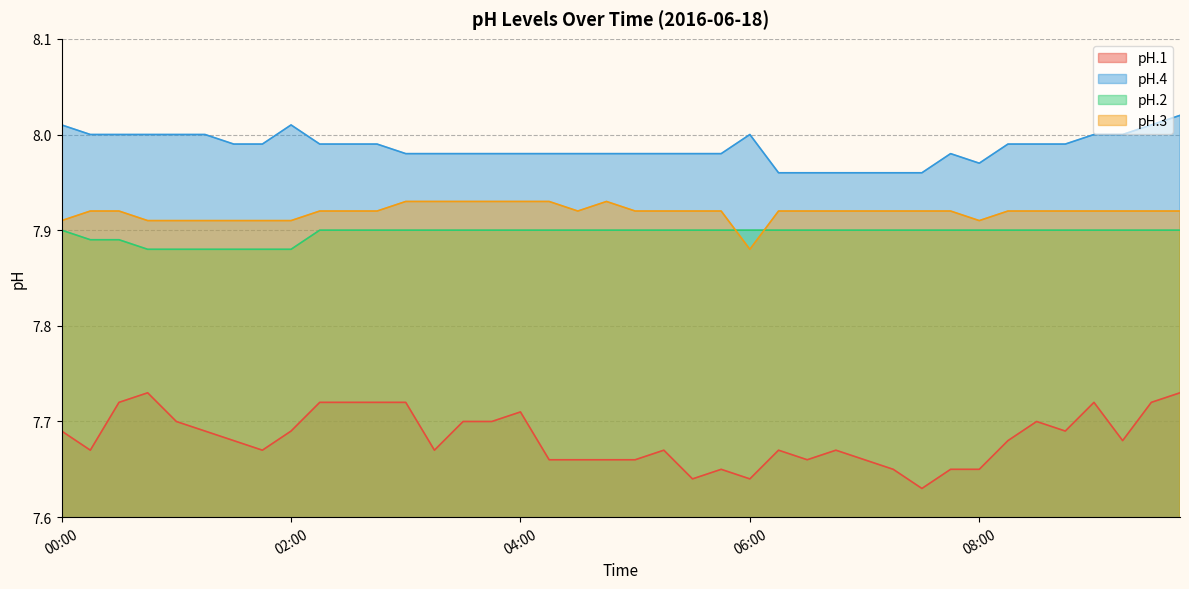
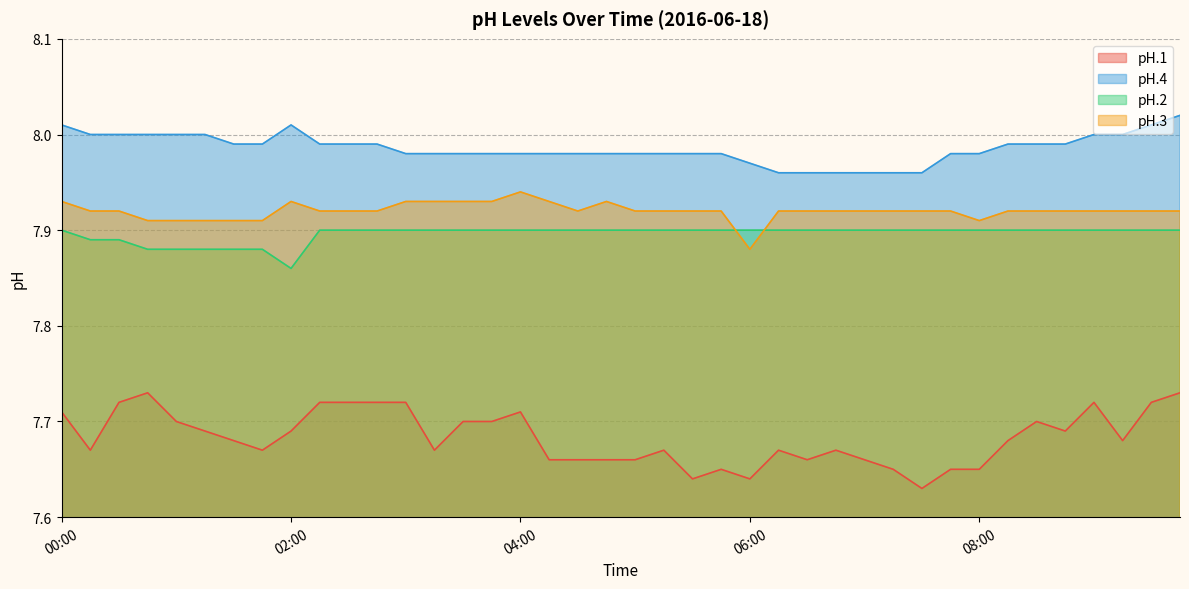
  {
    "pH.1": {
-     "00:00": 7.69,
+     "00:00": 7.71,
      "02:00": 7.69,
      "04:00": 7.71,
      "06:00": 7.64,
      "08:00": 7.65
    },
    "pH.4": {
      "00:00": 8.01,
      "02:00": 8.01,
      "04:00": 7.98,
-     "06:00": 8.00,
-     "08:00": 7.97
+     "06:00": 7.97,
+     "08:00": 7.98
    },
    "pH.2": {
      "00:00": 7.90,
-     "02:00": 7.88,
+     "02:00": 7.86,
      "04:00": 7.90,
      "06:00": 7.90,
      "08:00": 7.90
    },
    "pH.3": {
-     "00:00": 7.91,
-     "02:00": 7.91,
-     "04:00": 7.93,
+     "00:00": 7.93,
+     "02:00": 7.93,
+     "04:00": 7.94,
      "06:00": 7.88,
      "08:00": 7.91
    }
  }
